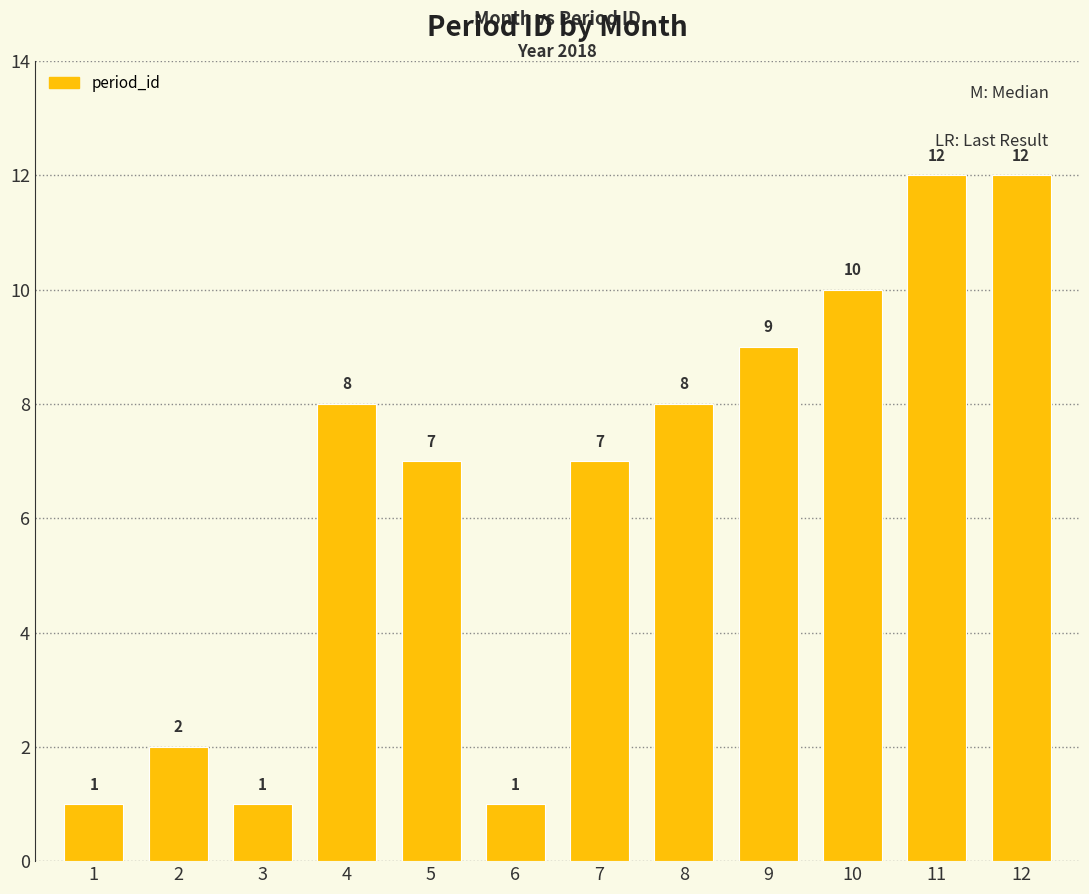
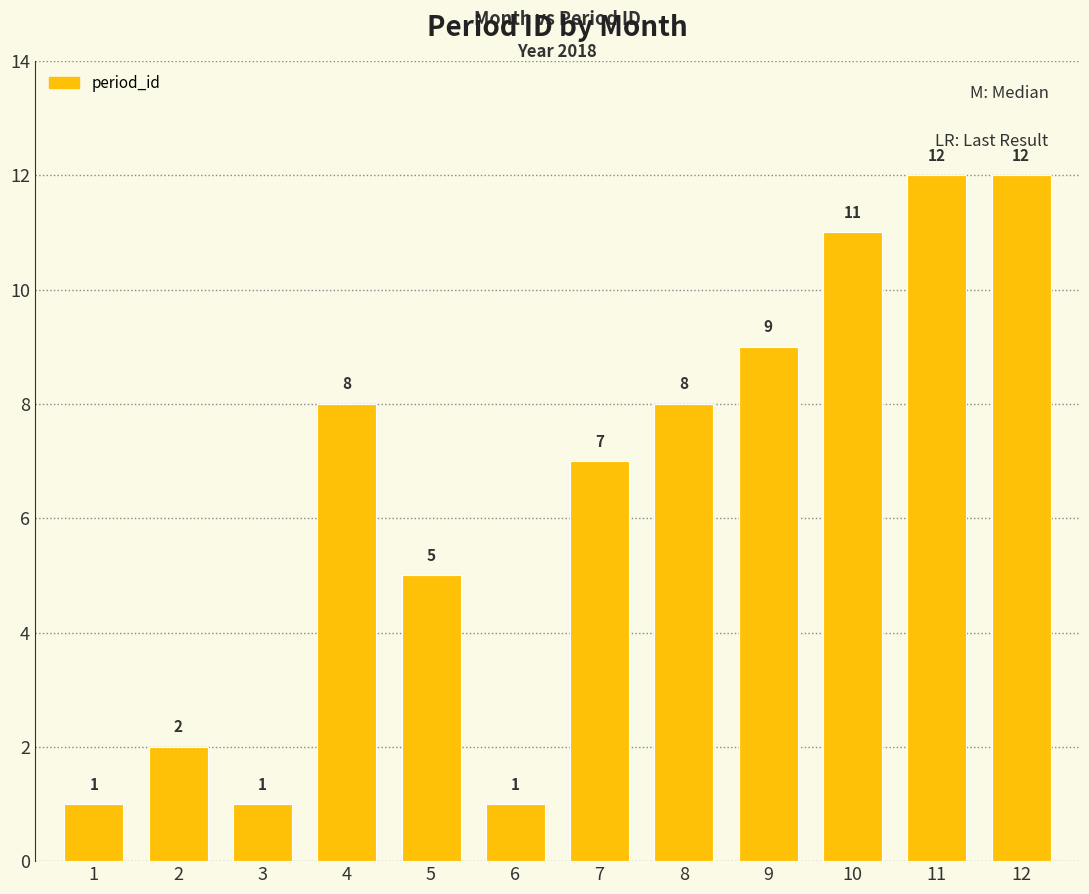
  {
    "1": 1,
    "2": 2,
    "3": 1,
    "4": 8,
-   "5": 7,
+   "5": 5,
    "6": 1,
    "7": 7,
    "8": 8,
    "9": 9,
-   "10": 10,
+   "10": 11,
    "11": 12,
    "12": 12
  }
